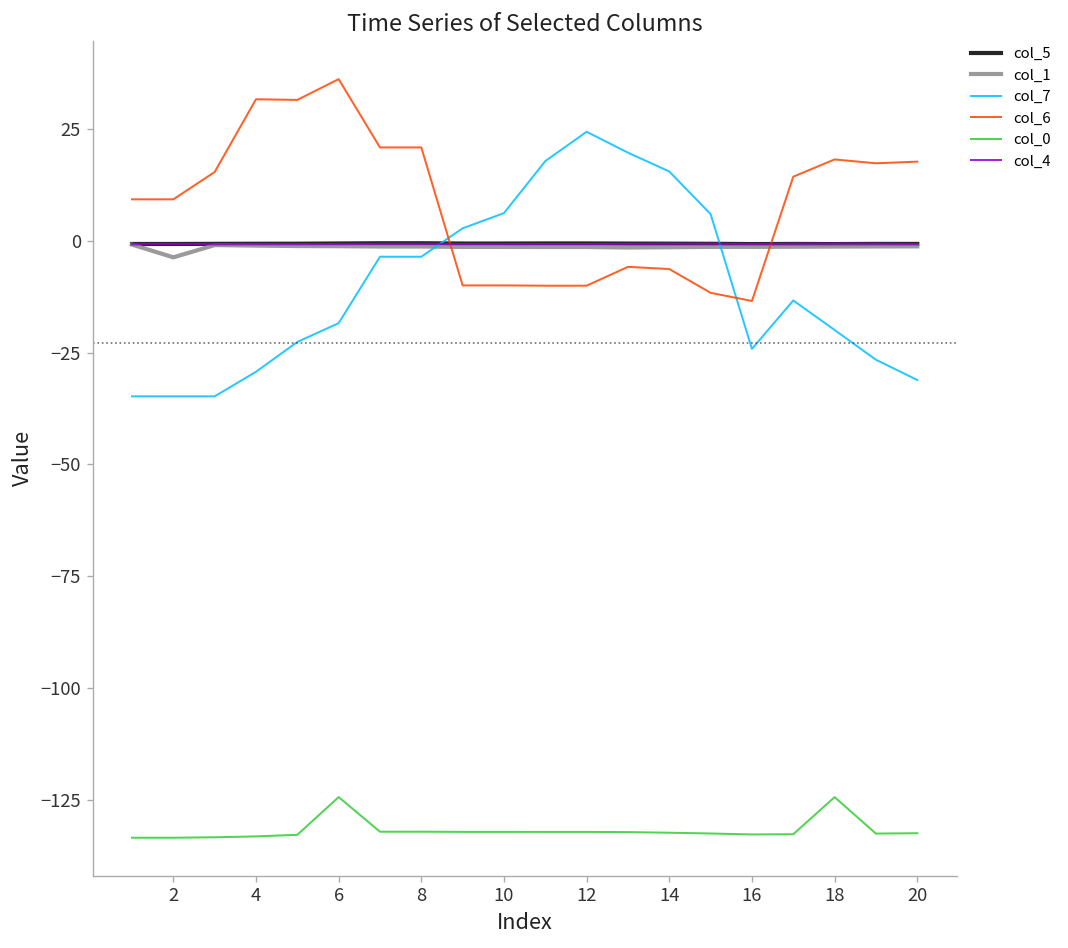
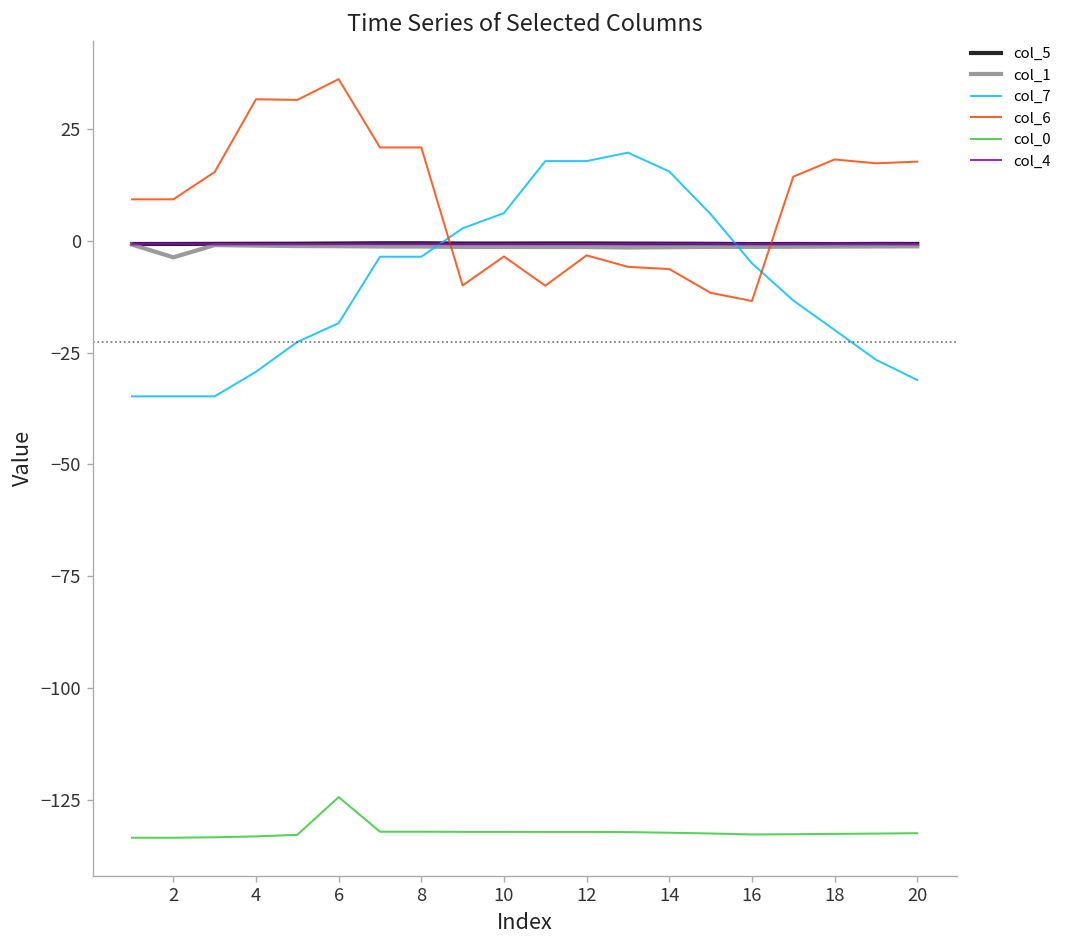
  {
    "col_4": {
      "2": -1,
      "8": -1,
      "10": -1,
      "12": -1,
      "14": -1,
      "18": -1
    },
    "col_1": {
      "2": -4,
      "14": -1
    },
    "col_7": {
      "2": -35,
      "4": -29,
      "6": -18,
      "8": -4,
      "10": 6,
-     "12": 24,
+     "12": 18,
      "14": 15,
-     "16": -24,
+     "16": -5,
      "18": -20,
      "20": -31
    },
    "col_6": {
      "2": 9,
      "4": 32,
      "6": 36,
      "8": 21,
-     "10": -10,
-     "12": -10,
+     "10": -4,
+     "12": -3,
      "14": -6,
      "16": -13,
      "18": 18,
      "20": 18
    },
    "col_0": {
      "2": -133,
      "4": -133,
      "6": -124,
      "8": -132,
      "10": -132,
      "12": -132,
      "14": -132,
      "16": -133,
-     "18": -124,
+     "18": -133,
      "20": -132
    }
  }
